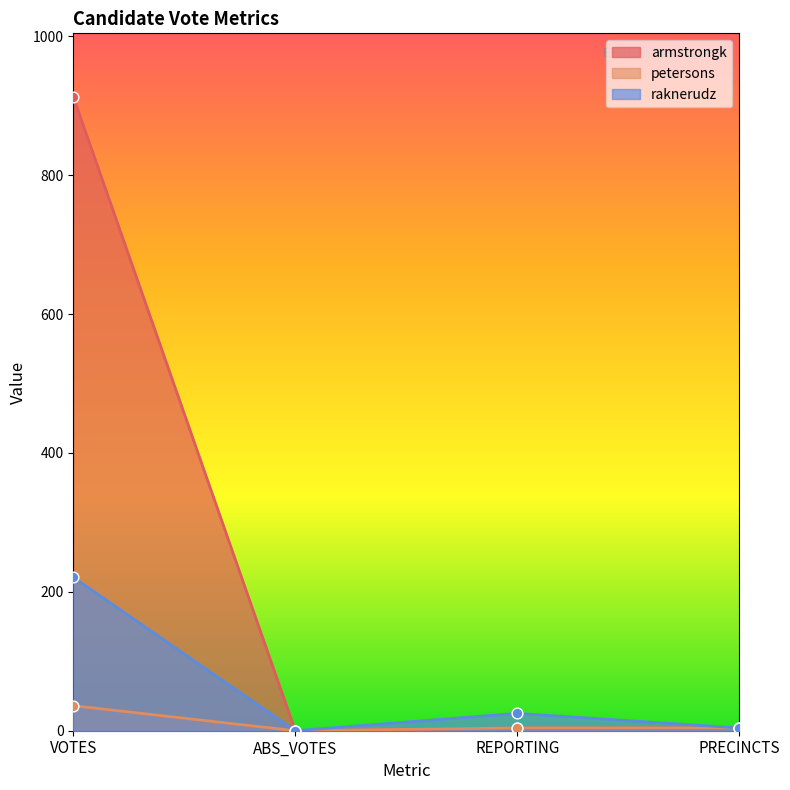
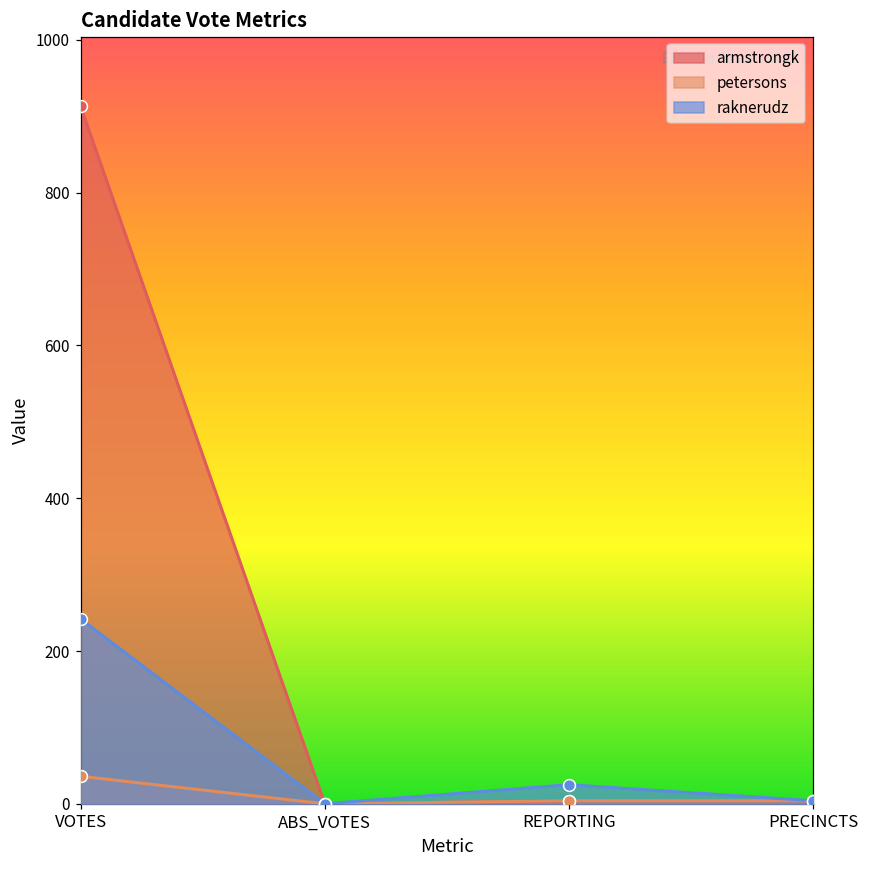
  {
    "raknerudz": {
-     "VOTES": 220,
+     "VOTES": 240,
      "REPORTING": 30
    }
  }
